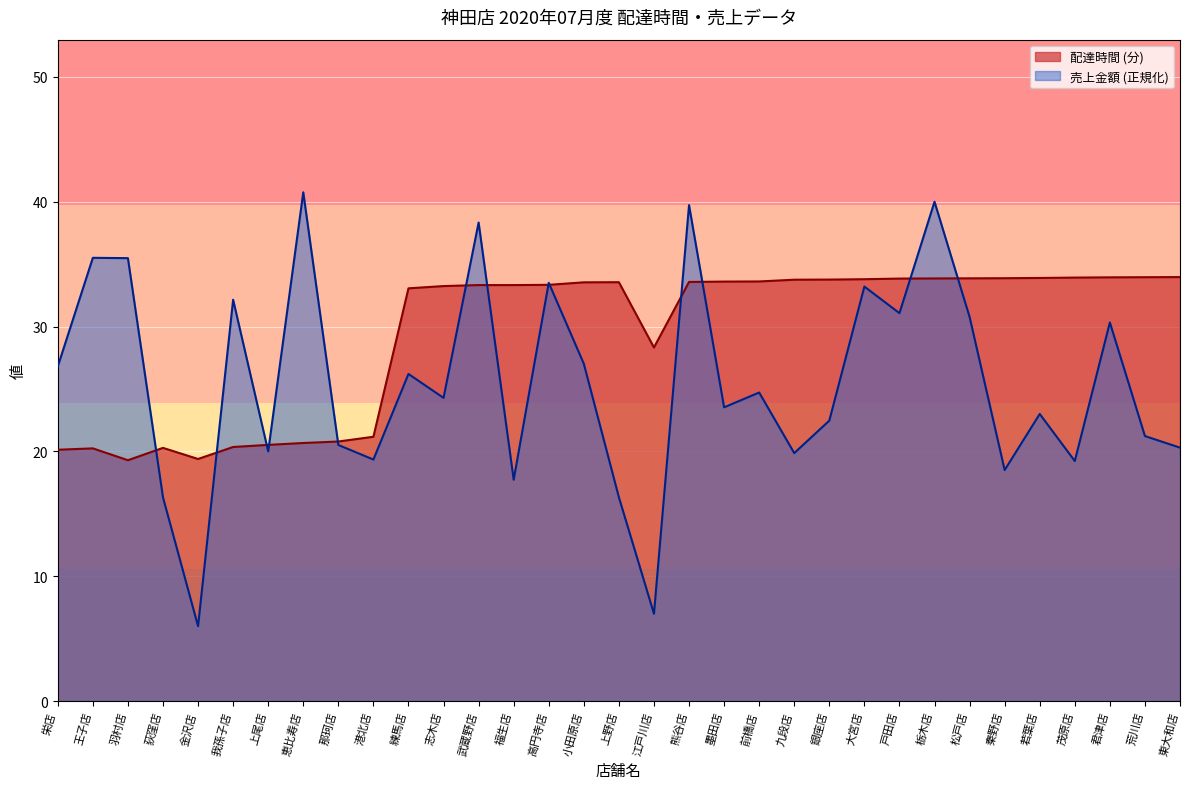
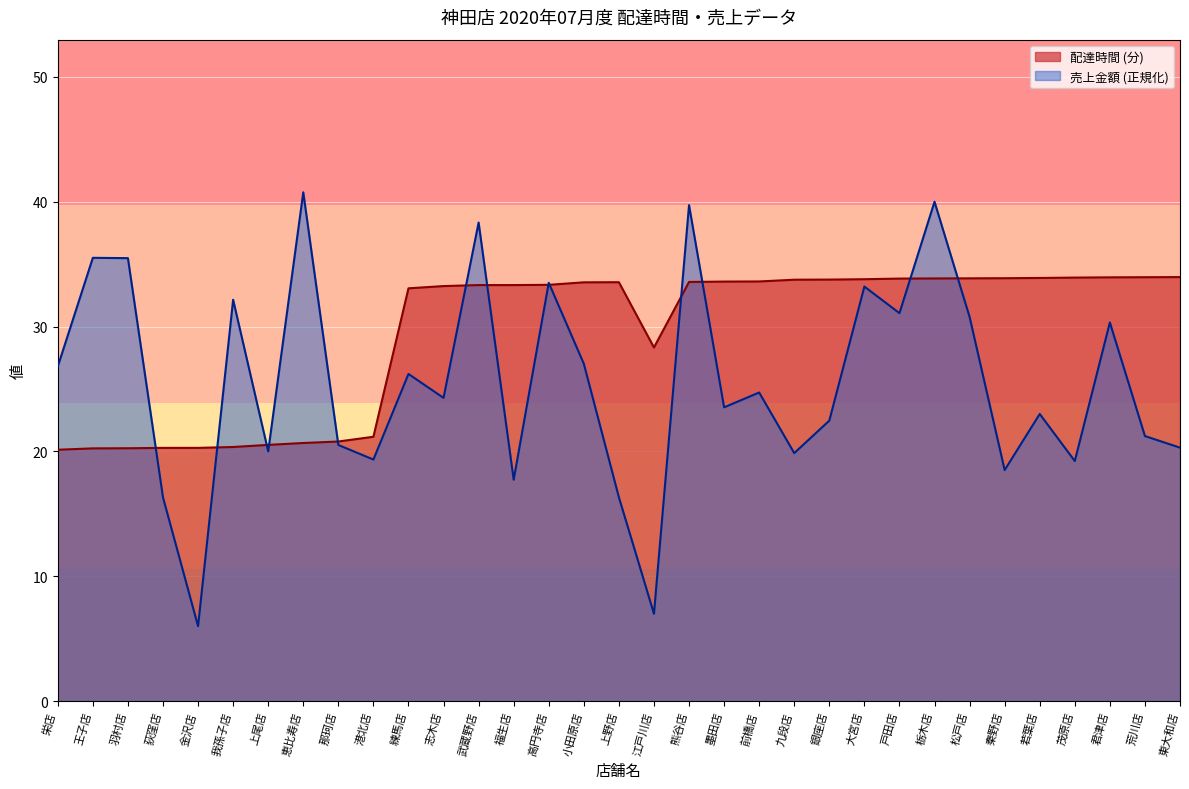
  {
    "配達時間 (分)": {
      "栄店": 20.1,
      "王子店": 20.2,
-     "羽村店": 19.3,
+     "羽村店": 20.3,
      "荻窪店": 20.3,
-     "金沢店": 19.4,
+     "金沢店": 20.3,
      "我孫子店": 20.4,
      "上尾店": 20.5,
      "恵比寿店": 20.7,
      "那珂店": 20.8,
      "港北店": 21.2,
      "練馬店": 33.1,
      "志木店": 33.2,
      "武蔵野店": 33.3,
      "福生店": 33.3,
      "小田原店": 33.5,
      "上野店": 33.6,
      "江戸川店": 28.3,
      "熊谷店": 33.6,
      "墨田店": 33.6,
      "前橋店": 33.6,
      "九段店": 33.8,
      "銀座店": 33.8,
      "大宮店": 33.8,
      "戸田店": 33.8,
      "栃木店": 33.9,
      "松戸店": 33.9,
      "秦野店": 33.9,
      "若葉店": 33.9,
      "茂原店": 33.9,
      "君津店": 33.9,
      "荒川店": 34.0,
      "東大和店": 34.0
    },
    "売上金額 (正規化)": {
      "栄店": 26.8,
      "王子店": 35.5,
      "羽村店": 35.5,
      "荻窪店": 16.3,
      "金沢店": 6.0,
      "我孫子店": 32.1,
      "上尾店": 20.0,
      "恵比寿店": 40.8,
      "那珂店": 20.5,
      "港北店": 19.3,
      "練馬店": 26.2,
      "志木店": 24.3,
      "武蔵野店": 38.3,
      "福生店": 17.7,
      "小田原店": 27.0,
      "上野店": 16.3,
      "江戸川店": 7.0,
      "熊谷店": 39.7,
      "墨田店": 23.5,
      "前橋店": 24.7,
      "九段店": 19.9,
      "銀座店": 22.5,
      "大宮店": 33.2,
      "戸田店": 31.1,
      "栃木店": 40.0,
      "松戸店": 30.8,
      "秦野店": 18.5,
      "若葉店": 23.0,
      "茂原店": 19.2,
      "君津店": 30.3,
      "荒川店": 21.2,
      "東大和店": 20.3
    }
  }
